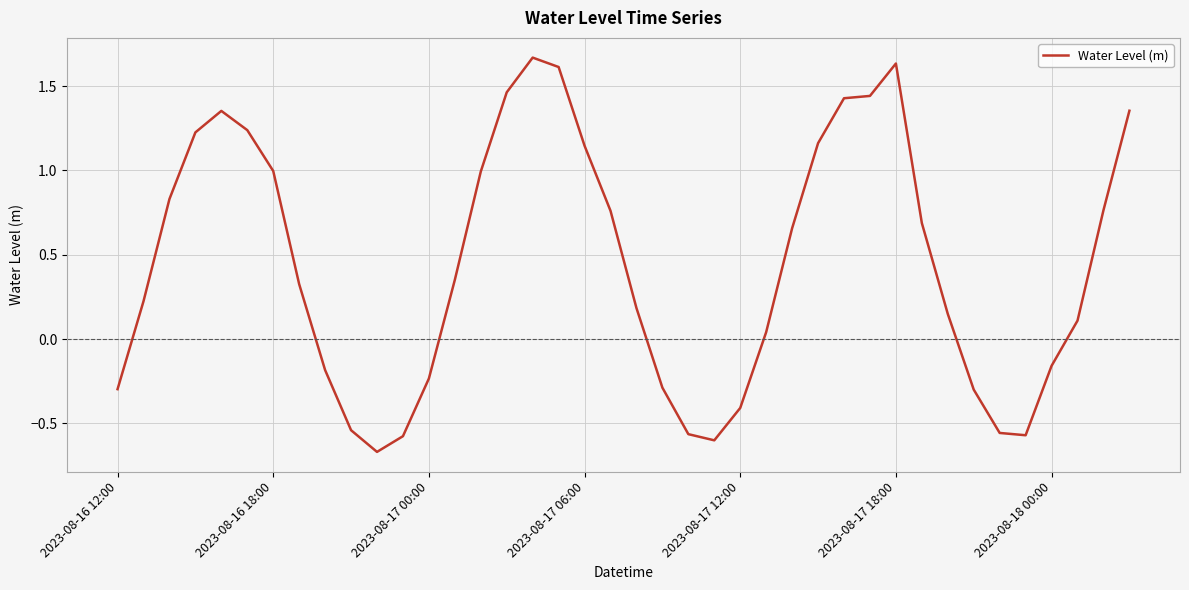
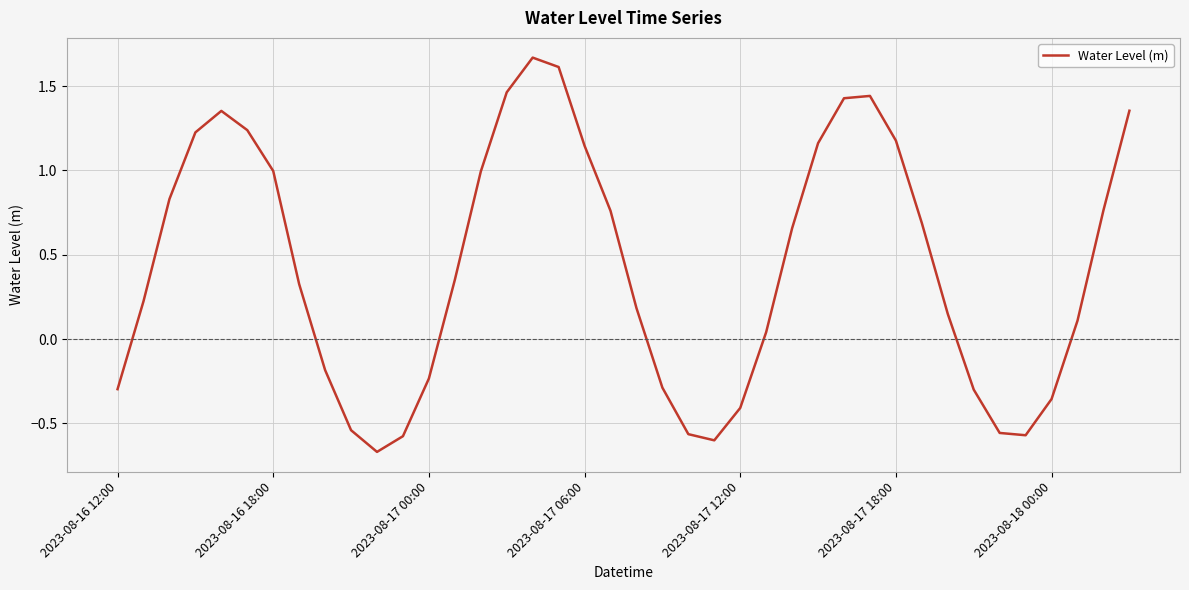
  {
    "2023-08-16 12:00": -0.30,
    "2023-08-16 18:00": 1.00,
    "2023-08-17 00:00": -0.23,
    "2023-08-17 06:00": 1.15,
    "2023-08-17 12:00": -0.41,
-   "2023-08-17 18:00": 1.63,
-   "2023-08-18 00:00": -0.16
+   "2023-08-17 18:00": 1.18,
+   "2023-08-18 00:00": -0.36
  }
